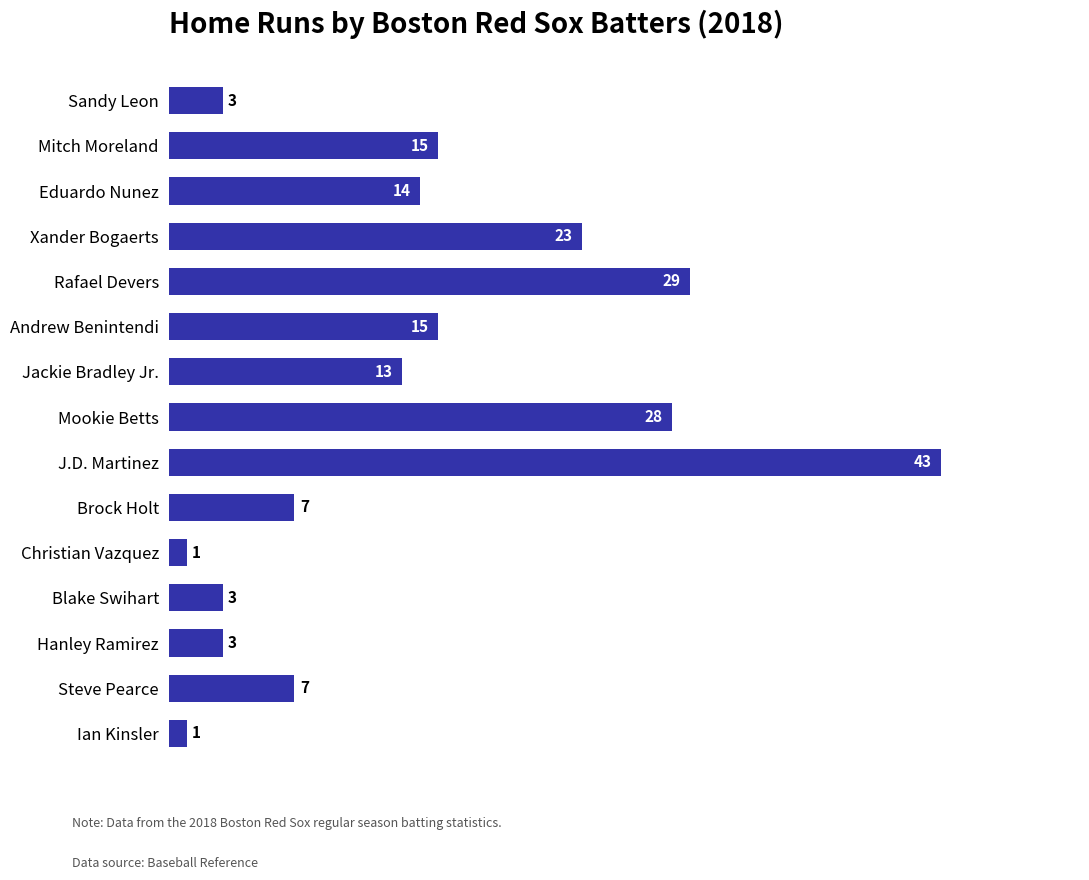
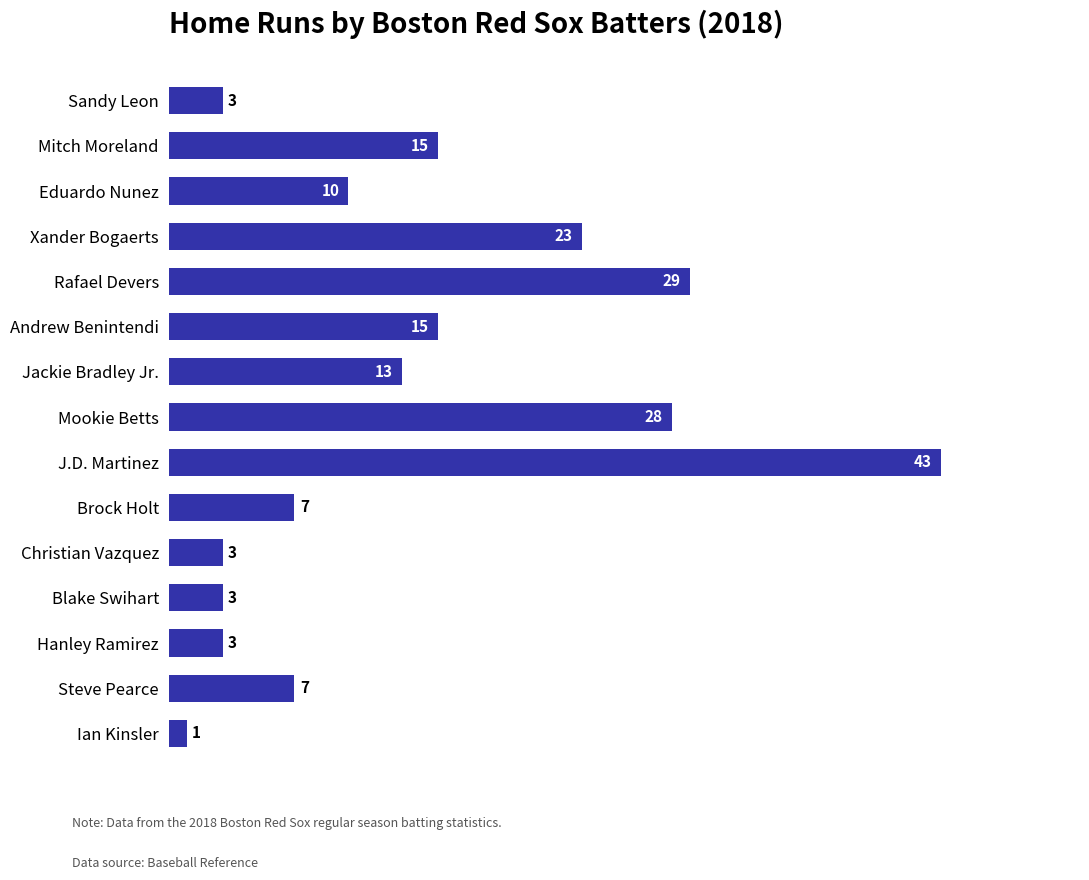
  {
    "Sandy Leon": 3,
    "Mitch Moreland": 15,
-   "Eduardo Nunez": 14,
+   "Eduardo Nunez": 10,
    "Xander Bogaerts": 23,
    "Rafael Devers": 29,
    "Andrew Benintendi": 15,
    "Jackie Bradley Jr.": 13,
    "Mookie Betts": 28,
    "J.D. Martinez": 43,
    "Brock Holt": 7,
-   "Christian Vazquez": 1,
+   "Christian Vazquez": 3,
    "Blake Swihart": 3,
    "Hanley Ramirez": 3,
    "Steve Pearce": 7,
    "Ian Kinsler": 1
  }
